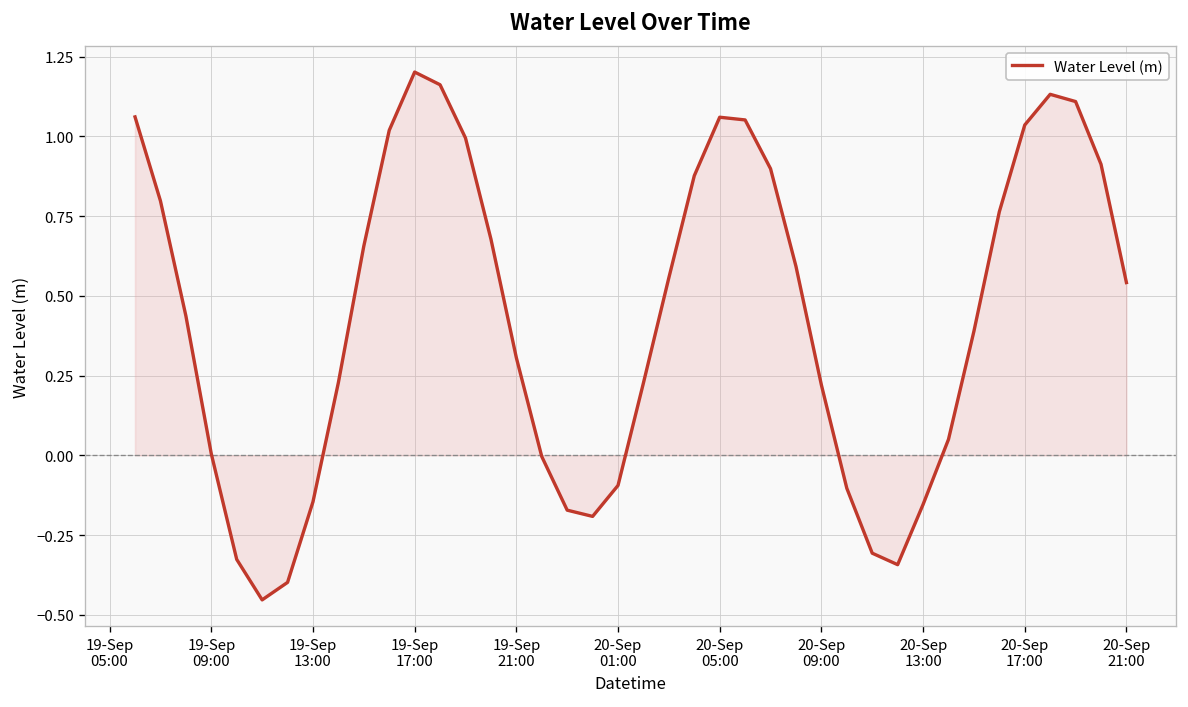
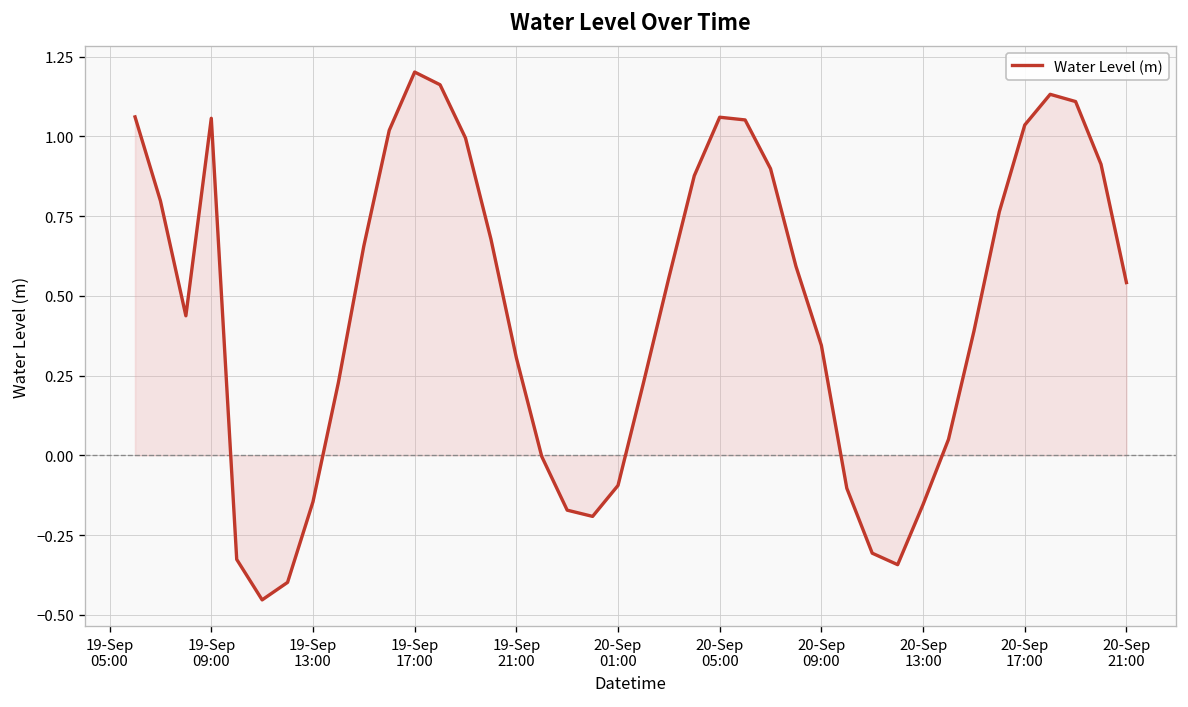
  {
    "Water Level (m)": {
-     "19-Sep 09:00": 0.00,
+     "19-Sep 09:00": 1.06,
      "19-Sep 13:00": -0.15,
      "20-Sep 01:00": -0.09,
-     "20-Sep 09:00": 0.22,
+     "20-Sep 09:00": 0.34,
      "20-Sep 13:00": -0.15
    }
  }
